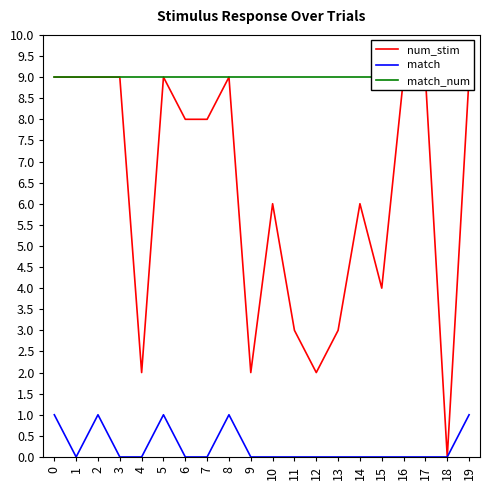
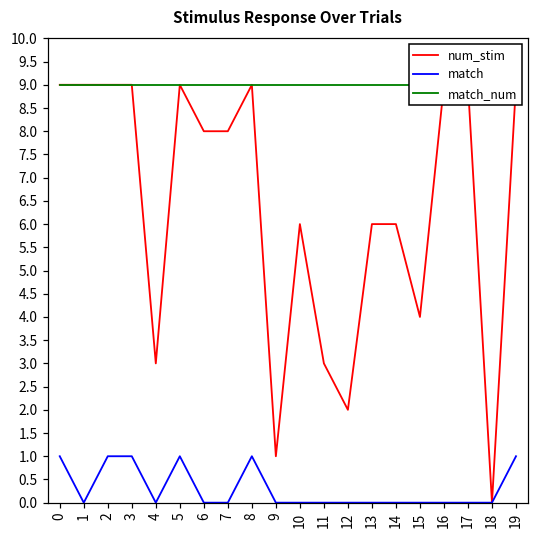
  {
    "num_stim": {
-     "4": 2,
+     "4": 3,
      "6": 8,
      "7": 8,
-     "9": 2,
+     "9": 1,
      "10": 6,
      "11": 3,
      "12": 2,
-     "13": 3,
+     "13": 6,
      "14": 6,
      "15": 4
    },
    "match": {
      "0": 1,
      "1": 0,
      "2": 1,
-     "3": 0,
+     "3": 1,
      "4": 0,
      "5": 1,
      "6": 0,
      "7": 0,
      "8": 1,
      "9": 0,
      "10": 0,
      "11": 0,
      "12": 0,
      "13": 0,
      "14": 0,
      "15": 0,
      "16": 0,
      "17": 0,
      "19": 1
    },
    "match_num": {
      "4": 9,
      "6": 9,
      "7": 9,
      "9": 9,
      "10": 9,
      "11": 9,
      "12": 9,
      "13": 9,
      "14": 9
    }
  }
